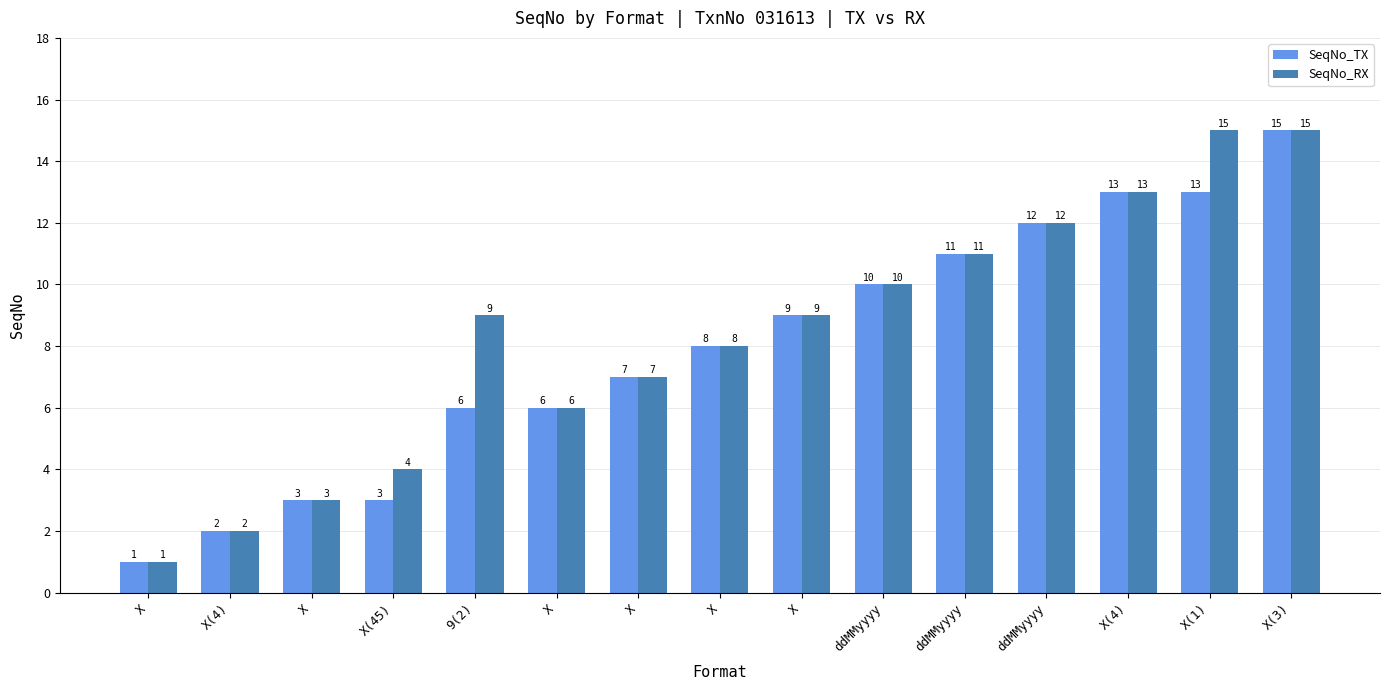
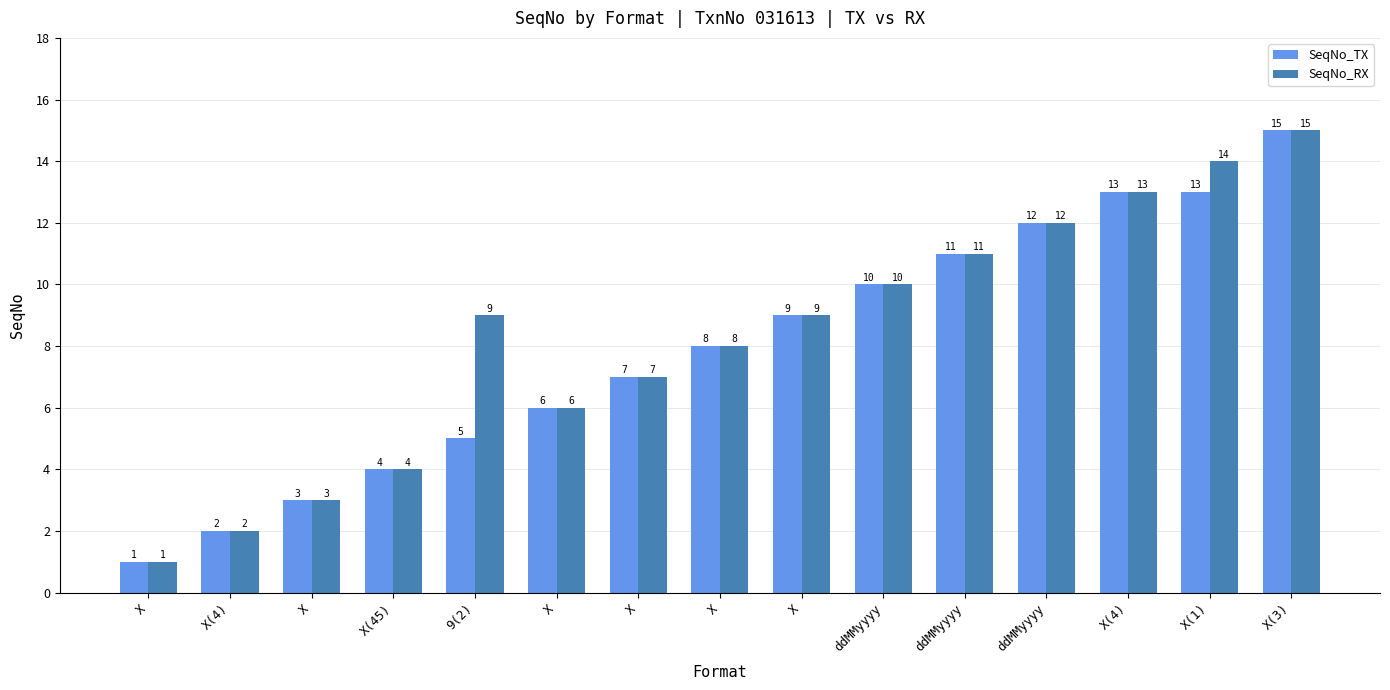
  {
    "SeqNo_TX": {
-     "X(45)": 3,
-     "9(2)": 6,
+     "X(45)": 4,
+     "9(2)": 5,
      "X(1)": 13,
      "X(3)": 15
    },
    "SeqNo_RX": {
      "X(45)": 4,
      "9(2)": 9,
-     "X(1)": 15,
+     "X(1)": 14,
      "X(3)": 15
    }
  }
